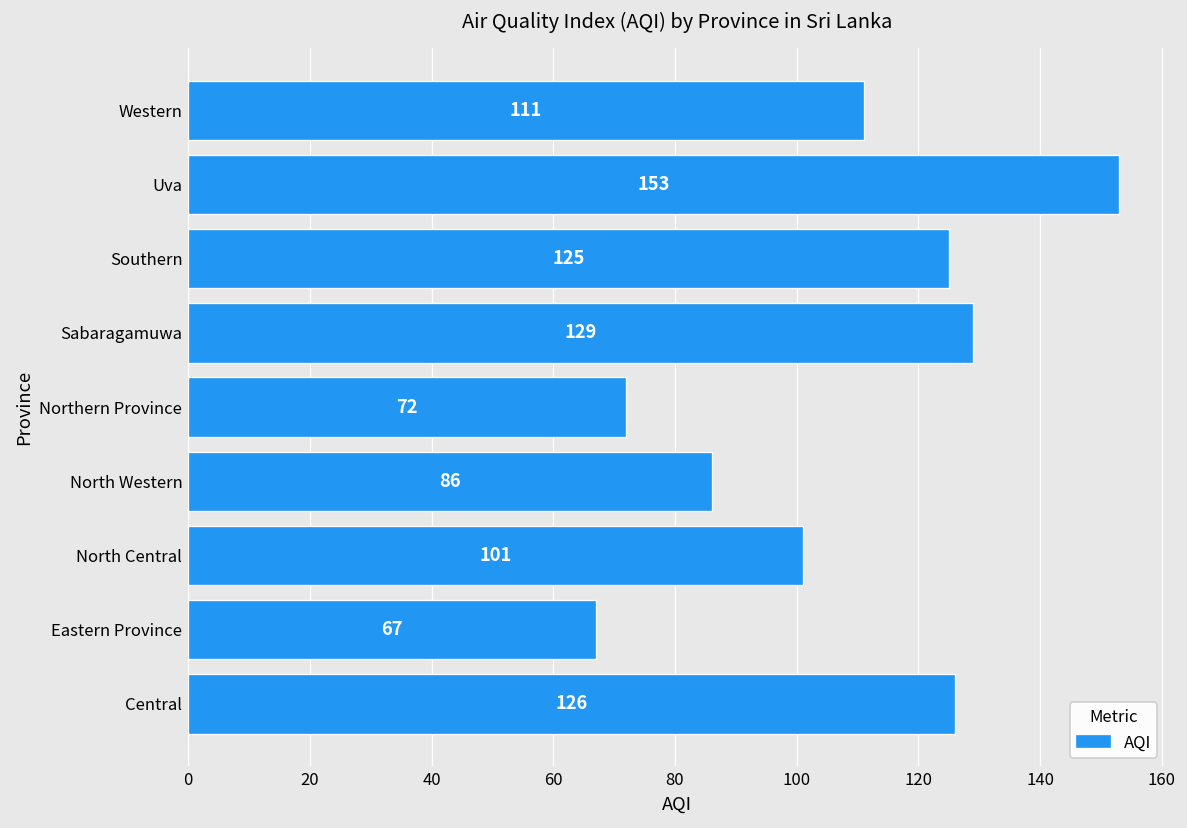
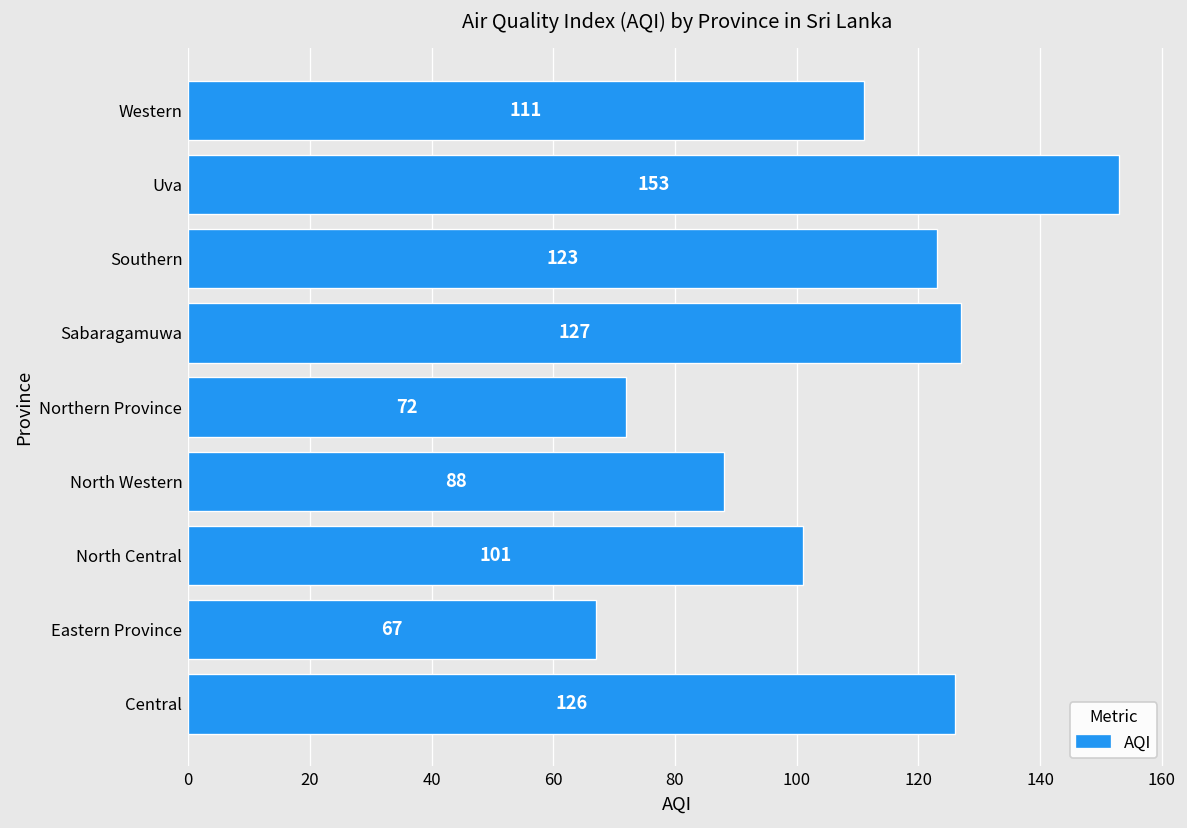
  {
    "Western": 111,
    "Uva": 153,
-   "Southern": 125,
-   "Sabaragamuwa": 129,
+   "Southern": 123,
+   "Sabaragamuwa": 127,
    "Northern Province": 72,
-   "North Western": 86,
+   "North Western": 88,
    "North Central": 101,
    "Eastern Province": 67,
    "Central": 126
  }
